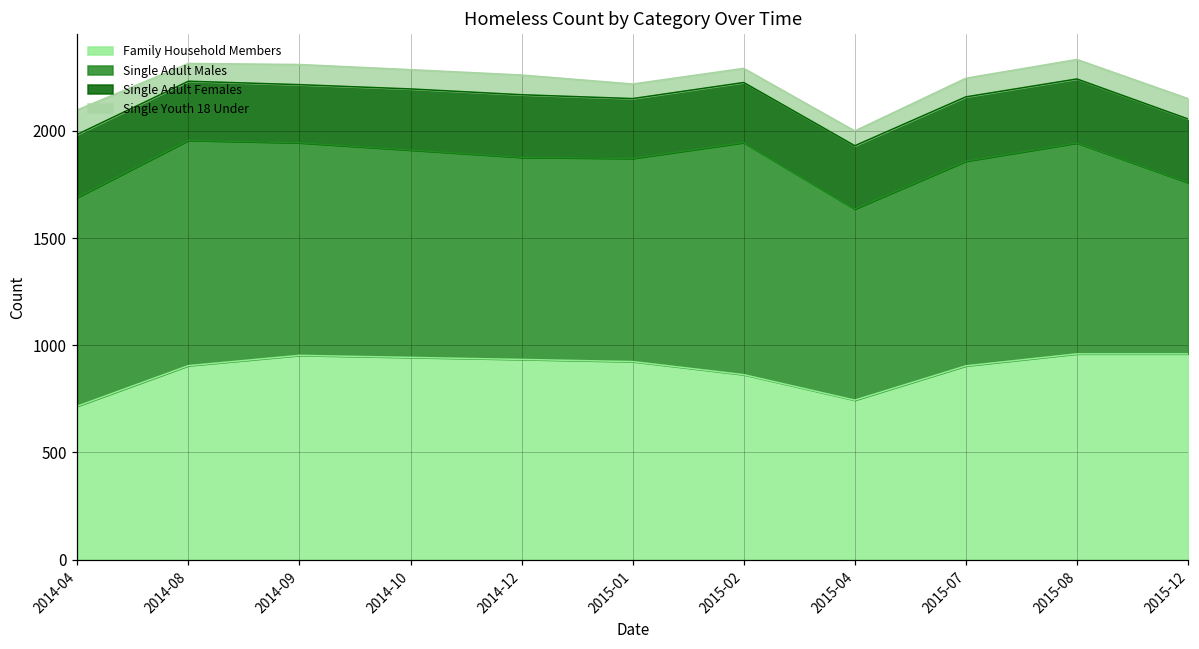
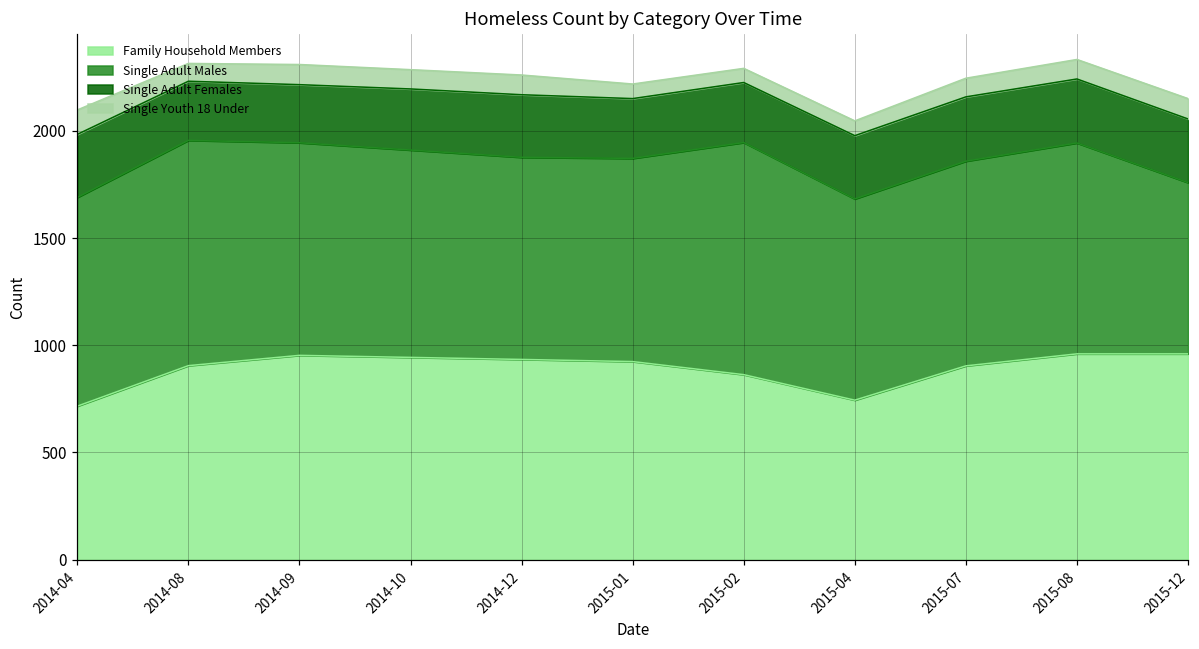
  {
    "Single Adult Males": {
      "2014-04": 970,
      "2014-08": 1050,
      "2014-09": 990,
      "2014-10": 970,
      "2014-12": 940,
      "2015-01": 950,
      "2015-02": 1080,
-     "2015-04": 890,
+     "2015-04": 940,
      "2015-07": 960,
      "2015-08": 980,
      "2015-12": 800
    },
    "Single Adult Females": {
      "2014-04": 290,
      "2014-08": 280,
      "2014-09": 270,
      "2014-10": 290,
      "2014-12": 290,
      "2015-01": 280,
      "2015-02": 280,
      "2015-04": 300,
      "2015-07": 300,
      "2015-08": 300,
      "2015-12": 300
    }
  }
